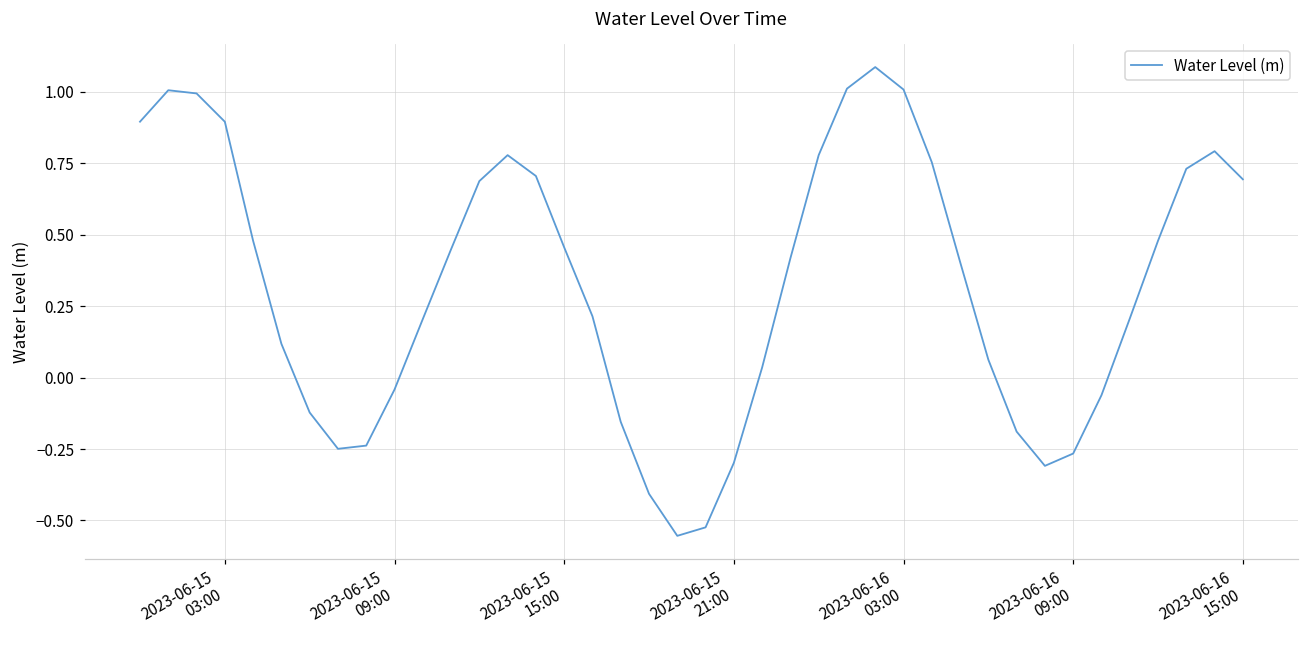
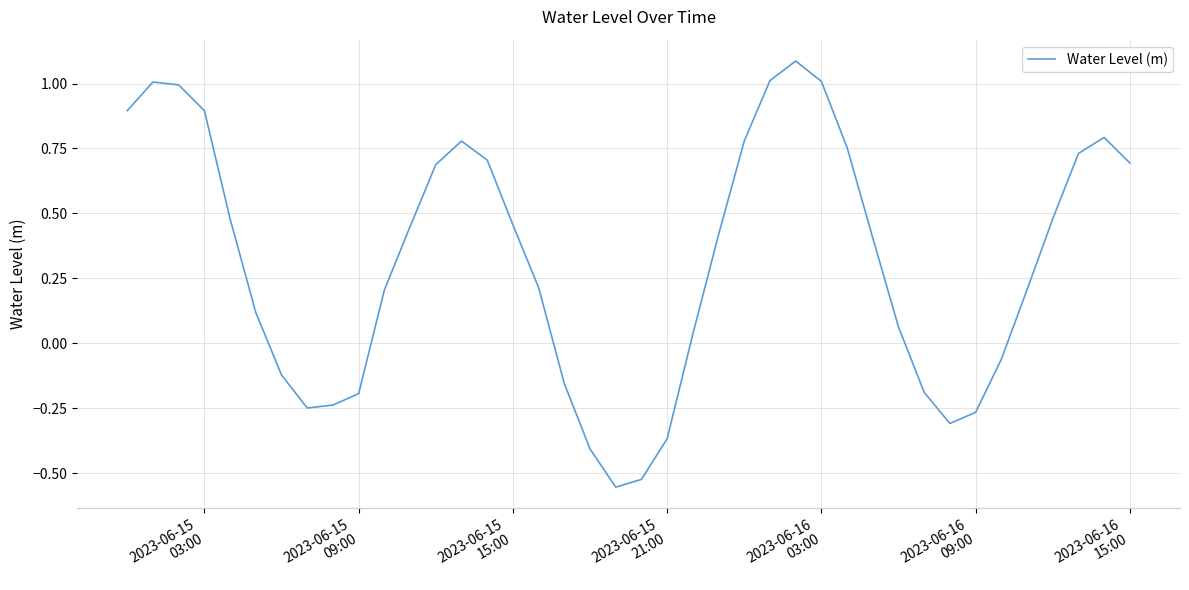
  {
    "2023-06-15 03:00": 0.90,
-   "2023-06-15 09:00": -0.04,
+   "2023-06-15 09:00": -0.19,
    "2023-06-15 15:00": 0.46,
-   "2023-06-15 21:00": -0.30,
+   "2023-06-15 21:00": -0.37,
    "2023-06-16 03:00": 1.01,
    "2023-06-16 09:00": -0.27,
    "2023-06-16 15:00": 0.69
  }
